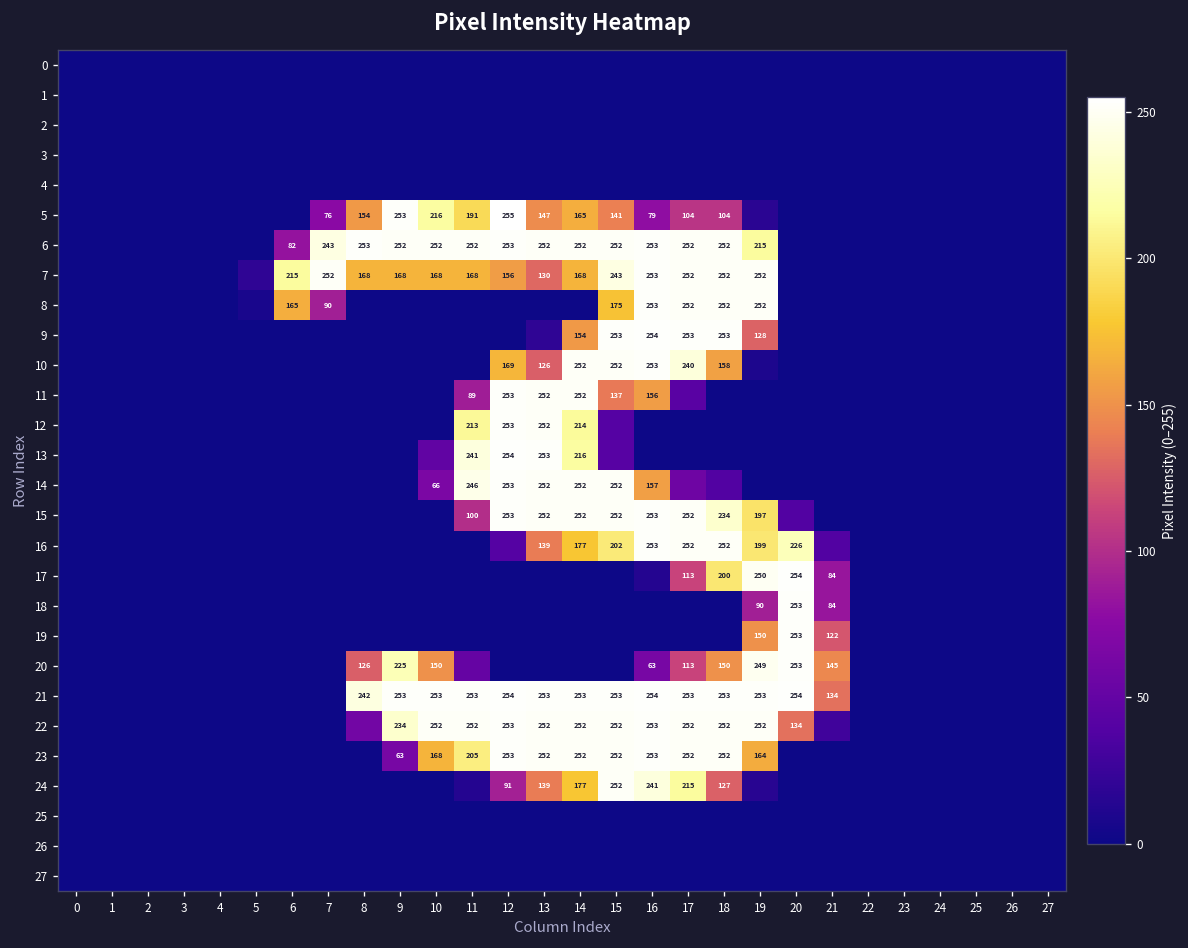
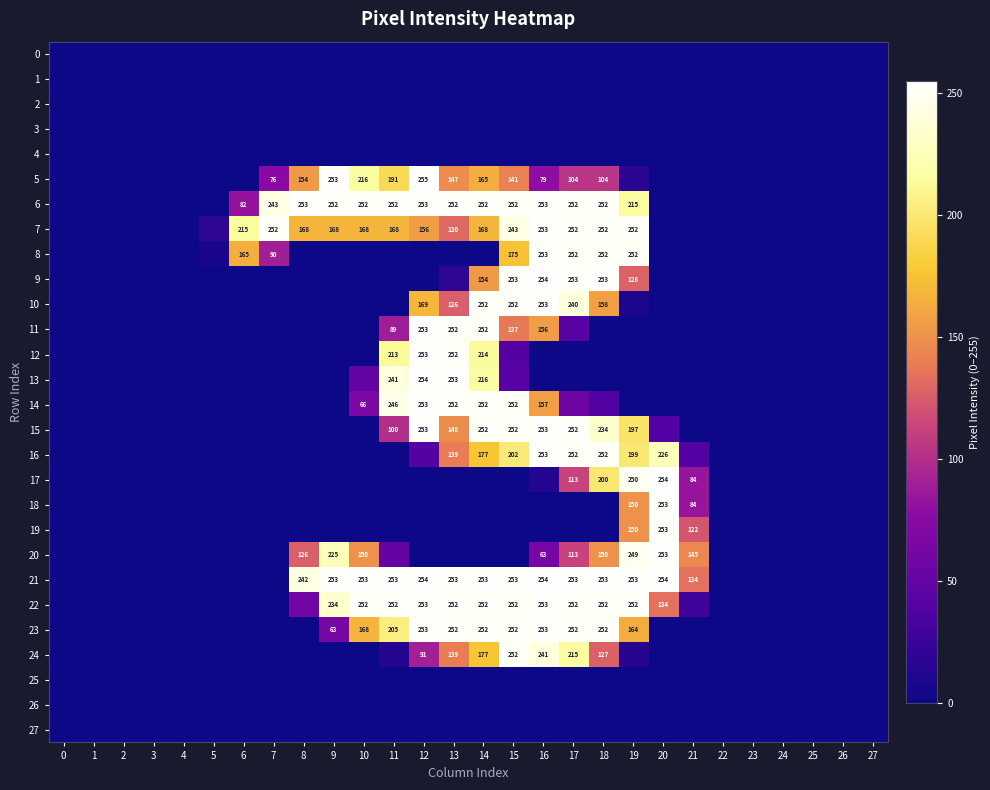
  {
    "5": {
      "7": 76,
      "8": 154,
      "9": 253,
      "10": 216,
      "11": 191,
      "12": 255,
      "13": 147,
      "14": 165,
      "15": 141,
      "16": 79,
      "17": 104,
      "18": 104
    },
    "6": {
      "6": 82,
      "7": 243,
      "8": 253,
      "9": 252,
      "10": 252,
      "11": 252,
      "12": 253,
      "13": 252,
      "14": 252,
      "15": 252,
      "16": 253,
      "17": 252,
      "18": 252,
      "19": 215
    },
    "7": {
      "6": 215,
      "7": 252,
      "8": 168,
      "9": 168,
      "10": 168,
      "11": 168,
      "12": 156,
      "13": 130,
      "14": 168,
      "15": 243,
      "16": 253,
      "17": 252,
      "18": 252,
      "19": 252
    },
    "8": {
      "6": 165,
      "7": 90,
      "15": 175,
      "16": 253,
      "17": 252,
      "18": 252,
      "19": 252
    },
    "9": {
      "14": 154,
      "15": 253,
      "16": 254,
      "17": 253,
      "18": 253,
      "19": 128
    },
    "10": {
      "12": 169,
      "13": 126,
      "14": 252,
      "15": 252,
      "16": 253,
      "17": 240,
      "18": 158
    },
    "11": {
      "11": 89,
      "12": 253,
      "13": 252,
      "14": 252,
      "15": 137,
      "16": 156
    },
    "12": {
      "11": 213,
      "12": 253,
      "13": 252,
      "14": 214
    },
    "13": {
      "11": 241,
      "12": 254,
      "13": 253,
      "14": 216
    },
    "14": {
      "10": 66,
      "11": 246,
      "12": 253,
      "13": 252,
      "14": 252,
      "15": 252,
      "16": 157
    },
    "15": {
      "11": 100,
      "12": 253,
-     "13": 252,
+     "13": 148,
      "14": 252,
      "15": 252,
      "16": 253,
      "17": 252,
      "18": 234,
      "19": 197
    },
    "16": {
      "13": 139,
      "14": 177,
      "15": 202,
      "16": 253,
      "17": 252,
      "18": 252,
      "19": 199,
      "20": 226
    },
    "17": {
      "17": 113,
      "18": 200,
      "19": 250,
      "20": 254,
      "21": 84
    },
    "18": {
-     "19": 90,
+     "19": 150,
      "20": 253,
      "21": 84
    },
    "19": {
      "19": 150,
      "20": 253,
      "21": 122
    },
    "20": {
      "8": 126,
      "9": 225,
      "10": 150,
      "16": 63,
      "17": 113,
      "18": 150,
      "19": 249,
      "20": 253,
      "21": 145
    },
    "21": {
      "8": 242,
      "9": 253,
      "10": 253,
      "11": 253,
      "12": 254,
      "13": 253,
      "14": 253,
      "15": 253,
      "16": 254,
      "17": 253,
      "18": 253,
      "19": 253,
      "20": 254,
      "21": 134
    },
    "22": {
      "9": 234,
      "10": 252,
      "11": 252,
      "12": 253,
      "13": 252,
      "14": 252,
      "15": 252,
      "16": 253,
      "17": 252,
      "18": 252,
      "19": 252,
      "20": 134
    },
    "23": {
      "9": 63,
      "10": 168,
      "11": 205,
      "12": 253,
      "13": 252,
      "14": 252,
      "15": 252,
      "16": 253,
      "17": 252,
      "18": 252,
      "19": 164
    },
    "24": {
      "12": 91,
      "13": 139,
      "14": 177,
      "15": 252,
      "16": 241,
      "17": 215,
      "18": 127
    }
  }
